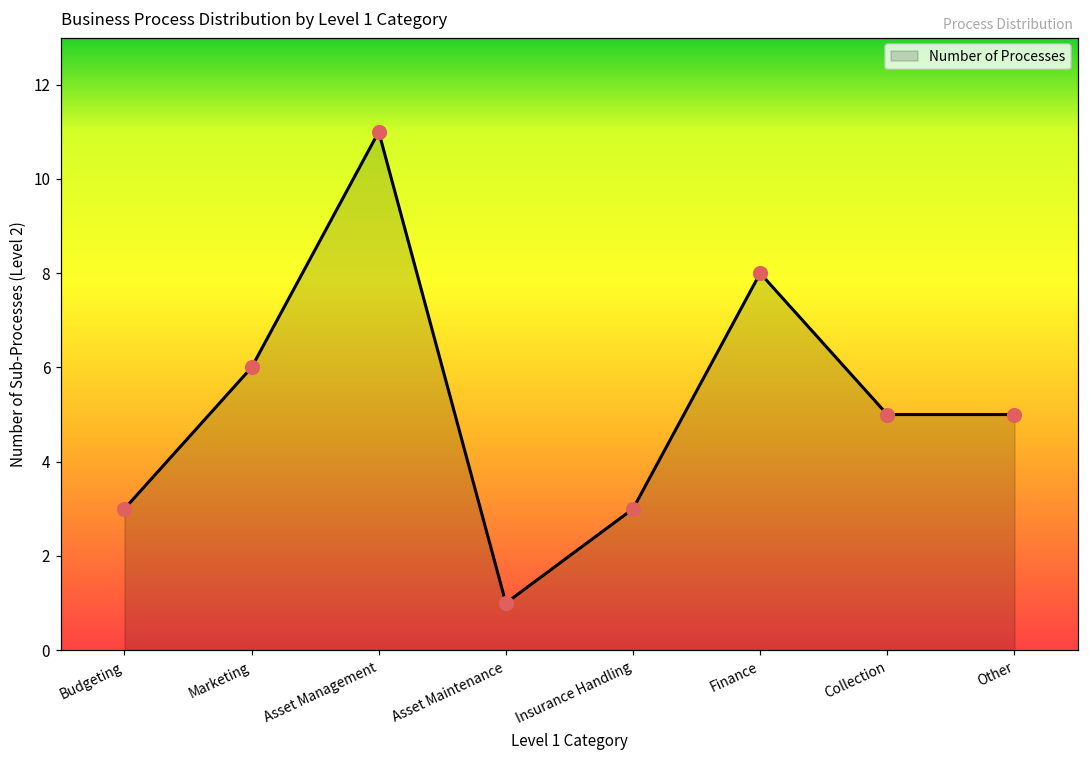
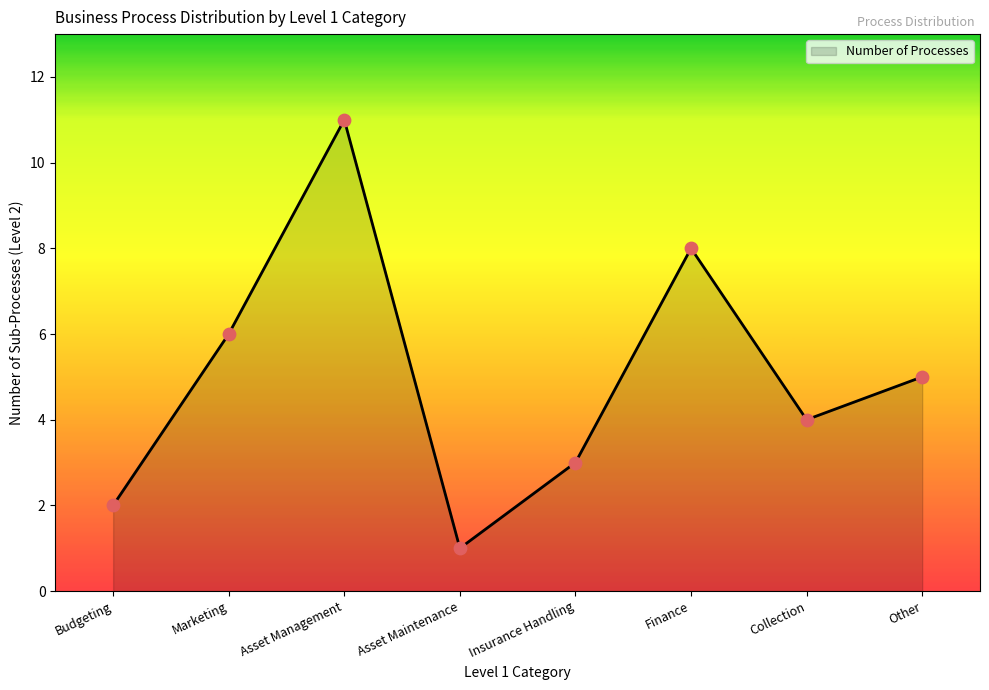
  {
-   "Budgeting": 3,
+   "Budgeting": 2,
    "Marketing": 6,
    "Asset Management": 11,
    "Asset Maintenance": 1,
    "Insurance Handling": 3,
    "Finance": 8,
-   "Collection": 5,
+   "Collection": 4,
    "Other": 5
  }
